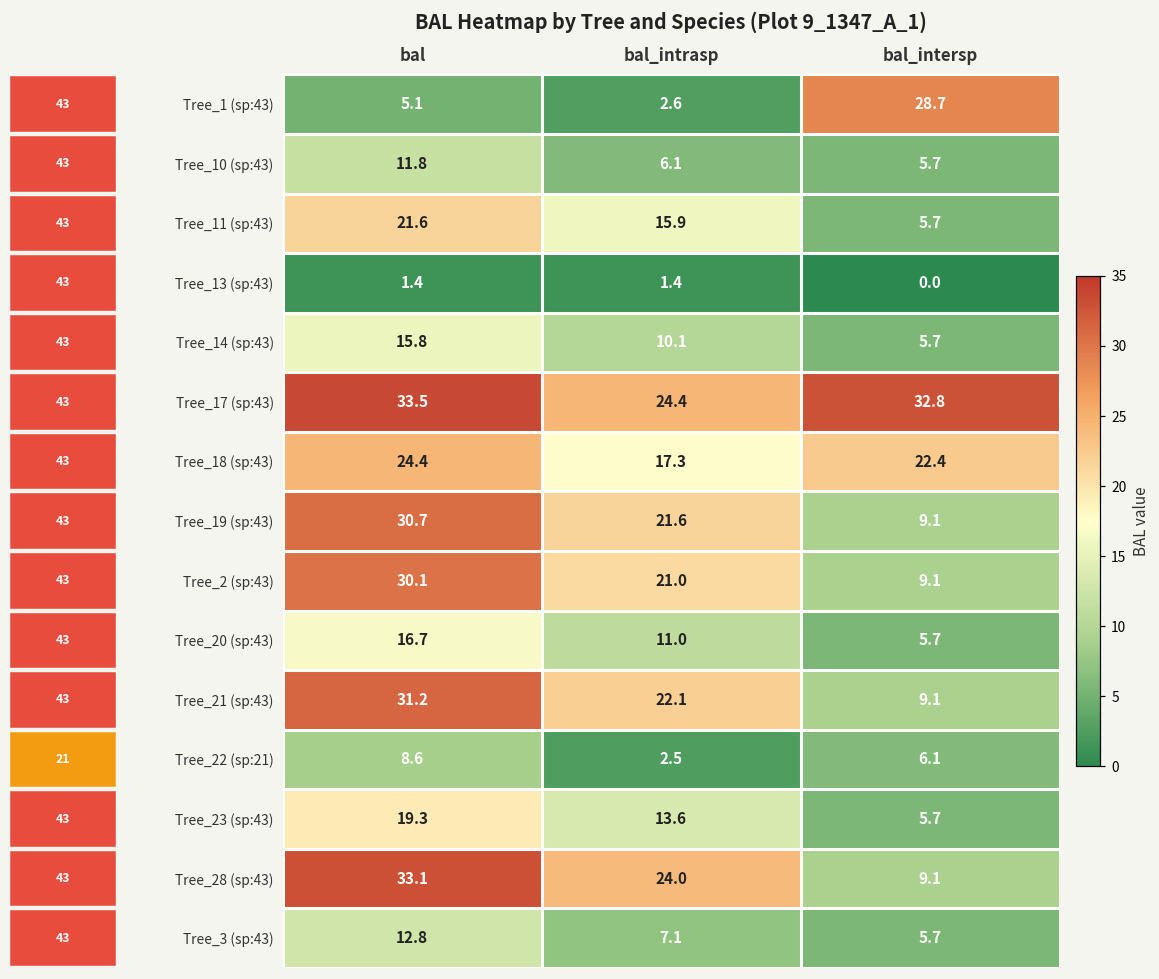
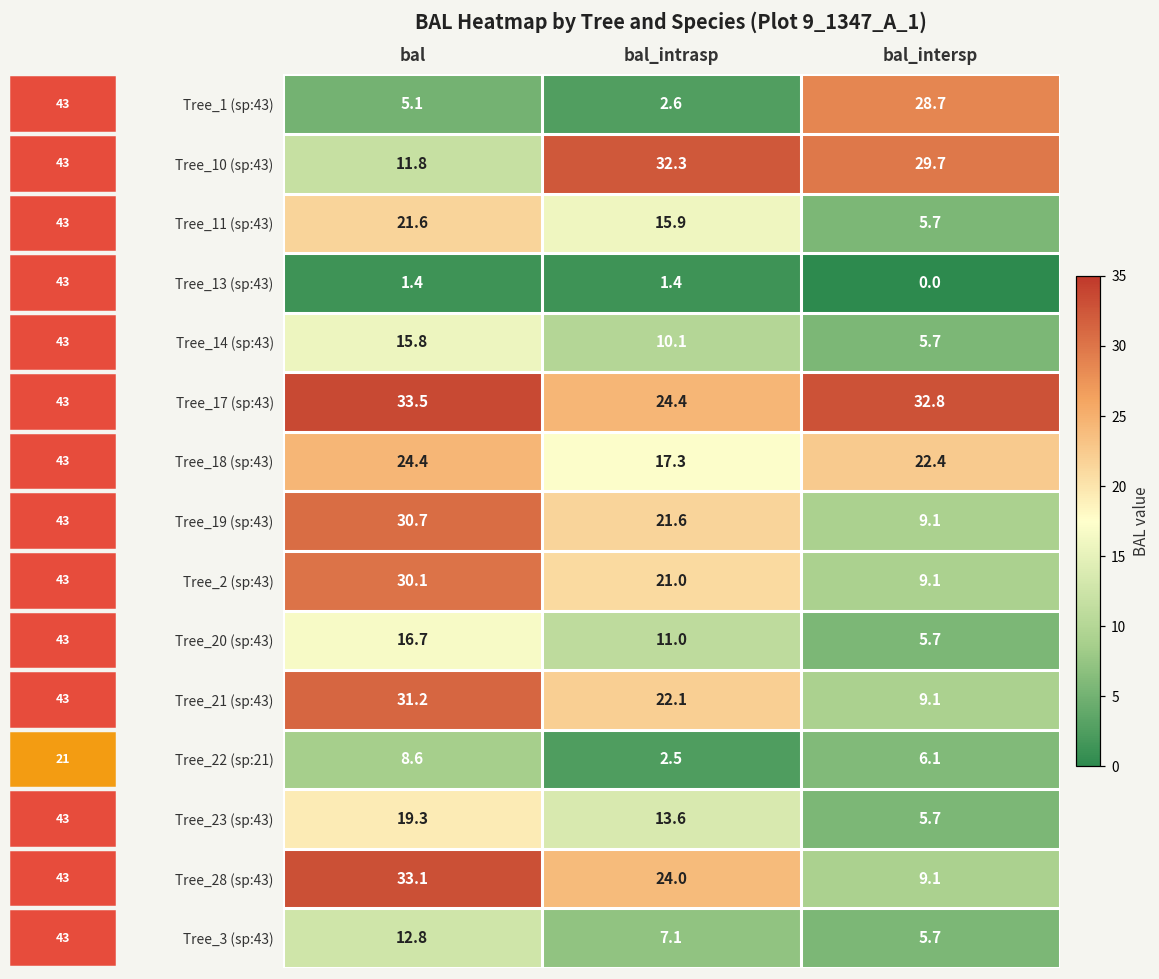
  {
    "Tree_1 (sp:43)": {
      "bal": 5.1,
      "bal_intrasp": 2.6,
      "bal_intersp": 28.7
    },
    "Tree_10 (sp:43)": {
      "bal": 11.8,
-     "bal_intrasp": 6.1,
-     "bal_intersp": 5.7
+     "bal_intrasp": 32.3,
+     "bal_intersp": 29.7
    },
    "Tree_11 (sp:43)": {
      "bal": 21.6,
      "bal_intrasp": 15.9,
      "bal_intersp": 5.7
    },
    "Tree_13 (sp:43)": {
      "bal": 1.4,
      "bal_intrasp": 1.4,
      "bal_intersp": 0.0
    },
    "Tree_14 (sp:43)": {
      "bal": 15.8,
      "bal_intrasp": 10.1,
      "bal_intersp": 5.7
    },
    "Tree_17 (sp:43)": {
      "bal": 33.5,
      "bal_intrasp": 24.4,
      "bal_intersp": 32.8
    },
    "Tree_18 (sp:43)": {
      "bal": 24.4,
      "bal_intrasp": 17.3,
      "bal_intersp": 22.4
    },
    "Tree_19 (sp:43)": {
      "bal": 30.7,
      "bal_intrasp": 21.6,
      "bal_intersp": 9.1
    },
    "Tree_2 (sp:43)": {
      "bal": 30.1,
      "bal_intrasp": 21.0,
      "bal_intersp": 9.1
    },
    "Tree_20 (sp:43)": {
      "bal": 16.7,
      "bal_intrasp": 11.0,
      "bal_intersp": 5.7
    },
    "Tree_21 (sp:43)": {
      "bal": 31.2,
      "bal_intrasp": 22.1,
      "bal_intersp": 9.1
    },
    "Tree_22 (sp:21)": {
      "bal": 8.6,
      "bal_intrasp": 2.5,
      "bal_intersp": 6.1
    },
    "Tree_23 (sp:43)": {
      "bal": 19.3,
      "bal_intrasp": 13.6,
      "bal_intersp": 5.7
    },
    "Tree_28 (sp:43)": {
      "bal": 33.1,
      "bal_intrasp": 24.0,
      "bal_intersp": 9.1
    },
    "Tree_3 (sp:43)": {
      "bal": 12.8,
      "bal_intrasp": 7.1,
      "bal_intersp": 5.7
    }
  }
